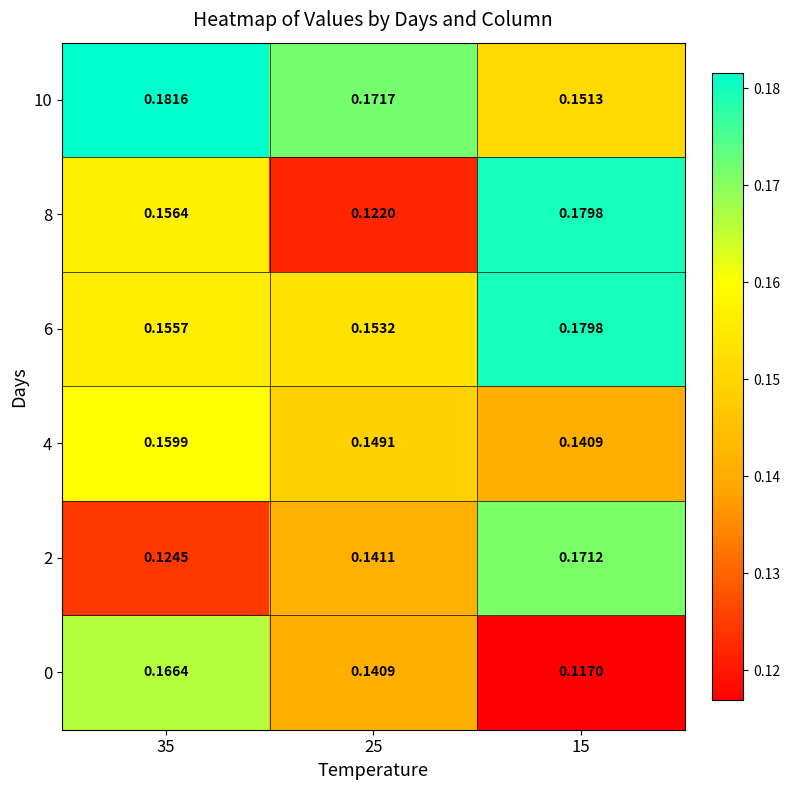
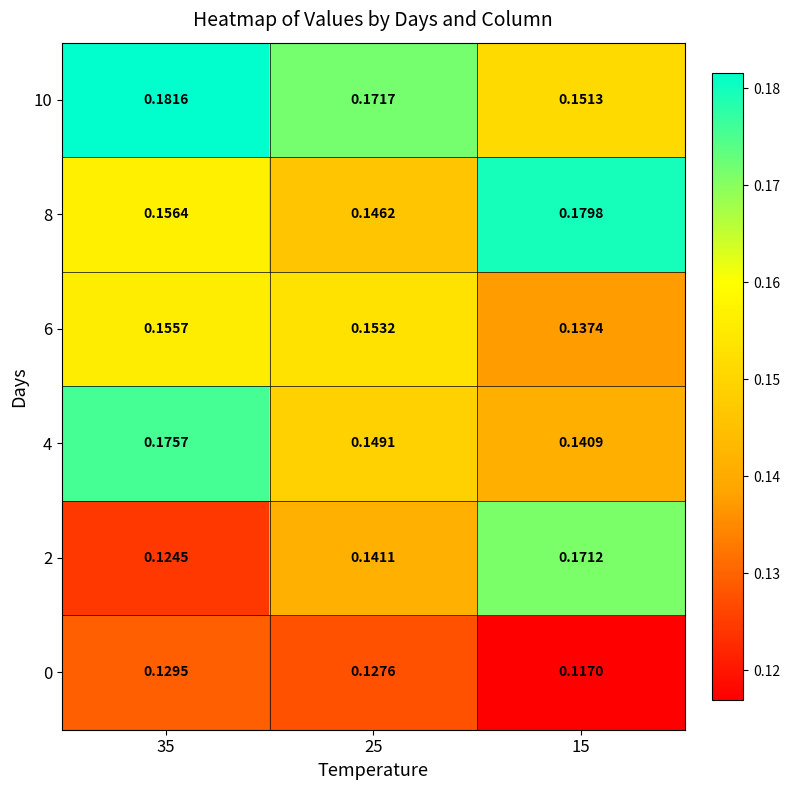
  {
    "10": {
      "35": 0.1816,
      "25": 0.1717,
      "15": 0.1513
    },
    "8": {
      "35": 0.1564,
-     "25": 0.1220,
+     "25": 0.1462,
      "15": 0.1798
    },
    "6": {
      "35": 0.1557,
      "25": 0.1532,
-     "15": 0.1798
+     "15": 0.1374
    },
    "4": {
-     "35": 0.1599,
+     "35": 0.1757,
      "25": 0.1491,
      "15": 0.1409
    },
    "2": {
      "35": 0.1245,
      "25": 0.1411,
      "15": 0.1712
    },
    "0": {
-     "35": 0.1664,
-     "25": 0.1409,
+     "35": 0.1295,
+     "25": 0.1276,
      "15": 0.1170
    }
  }
